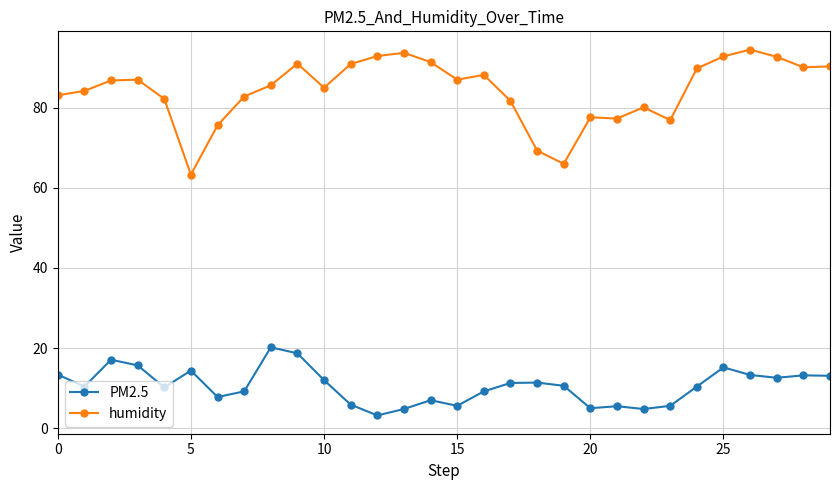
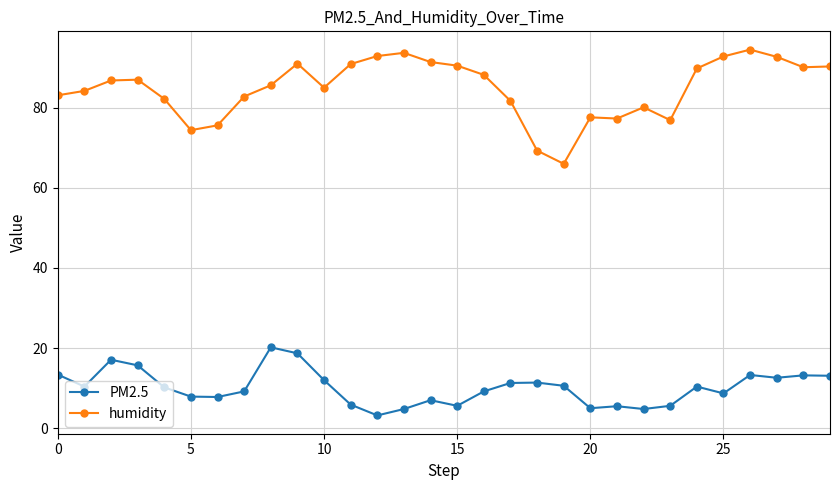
  {
    "PM2.5": {
      "0": 13,
-     "5": 14,
+     "5": 8,
      "10": 12,
      "15": 6,
      "20": 5,
-     "25": 15
+     "25": 9
    },
    "humidity": {
      "0": 83,
-     "5": 63,
+     "5": 74,
      "10": 85,
-     "15": 87,
+     "15": 91,
      "20": 78,
      "25": 93
    }
  }
